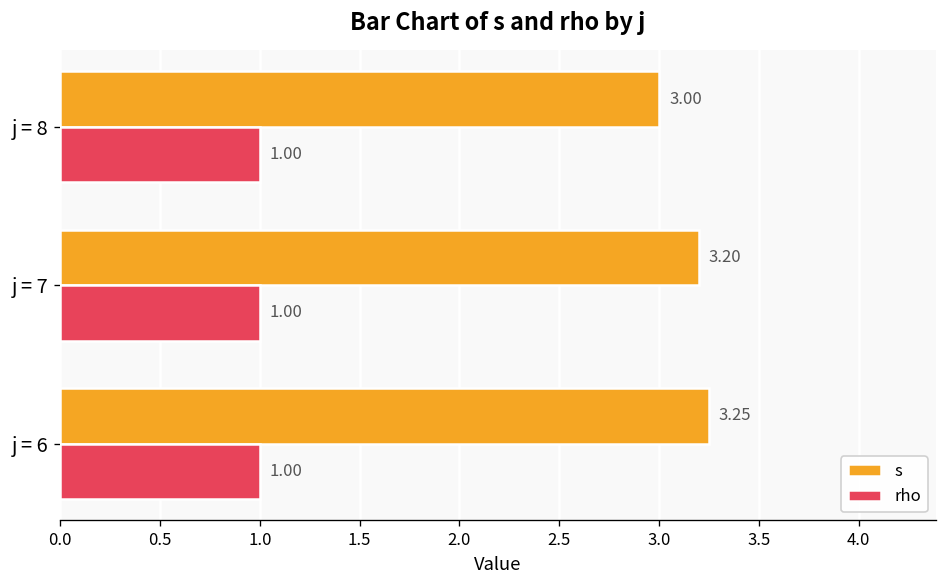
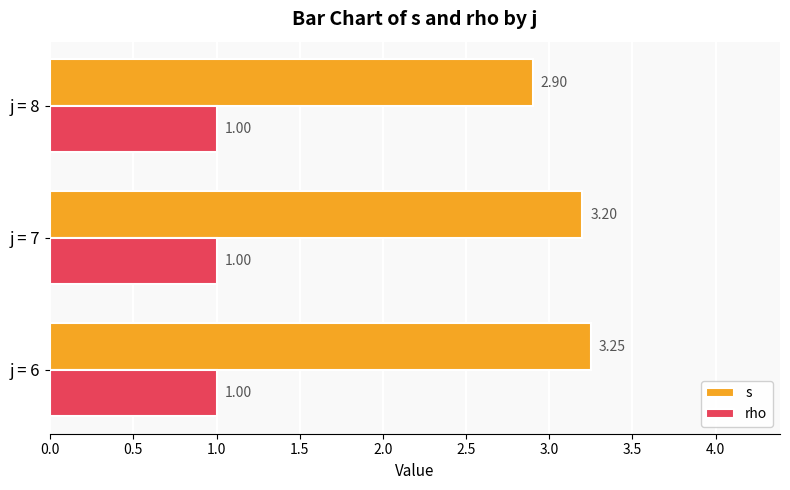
  {
    "s": {
-     "j = 8": 3.00,
+     "j = 8": 2.90,
      "j = 7": 3.20,
      "j = 6": 3.25
    },
    "rho": {
      "j = 8": 1.00,
      "j = 7": 1.00,
      "j = 6": 1.00
    }
  }
